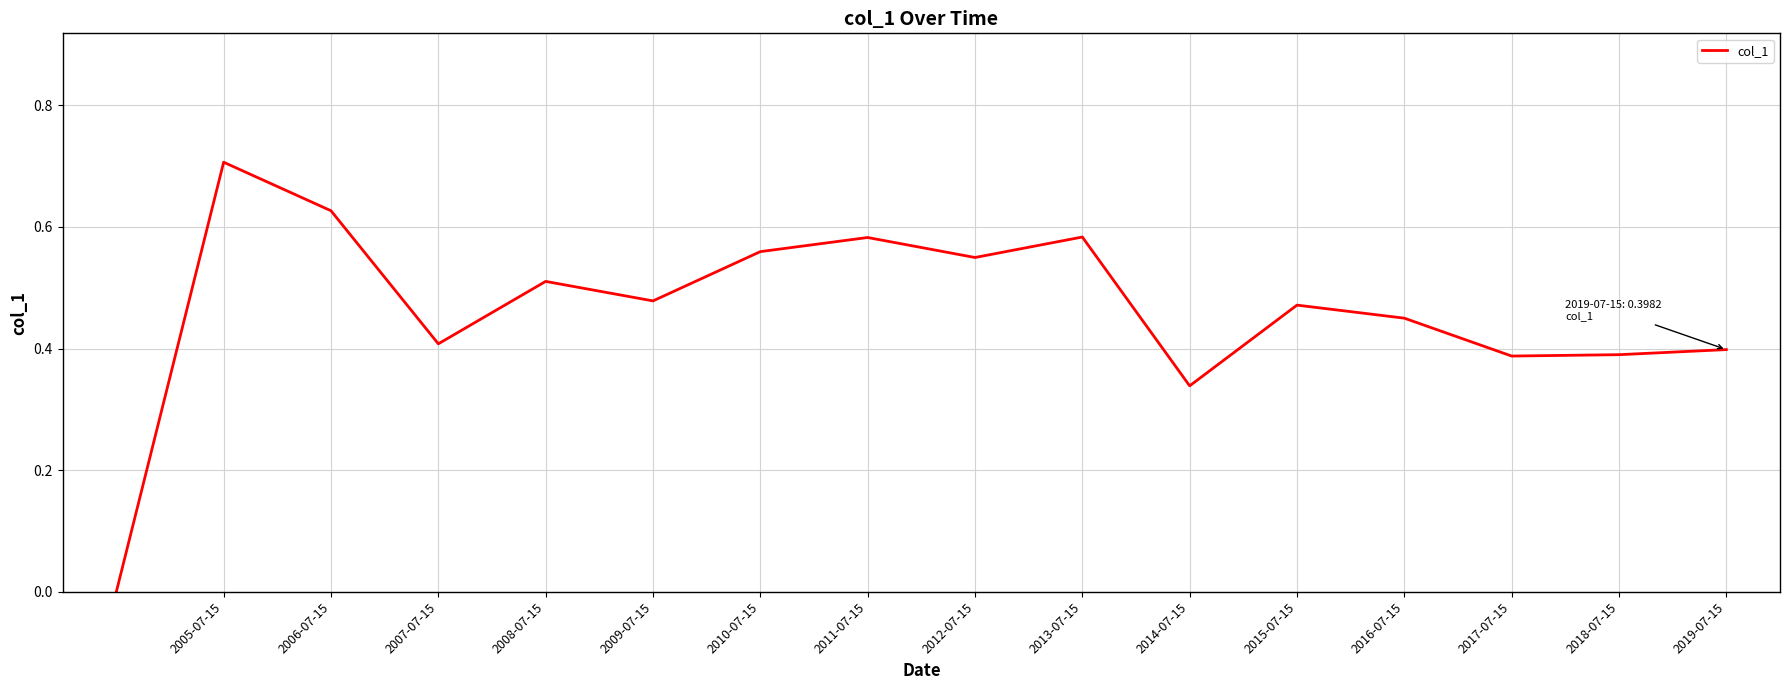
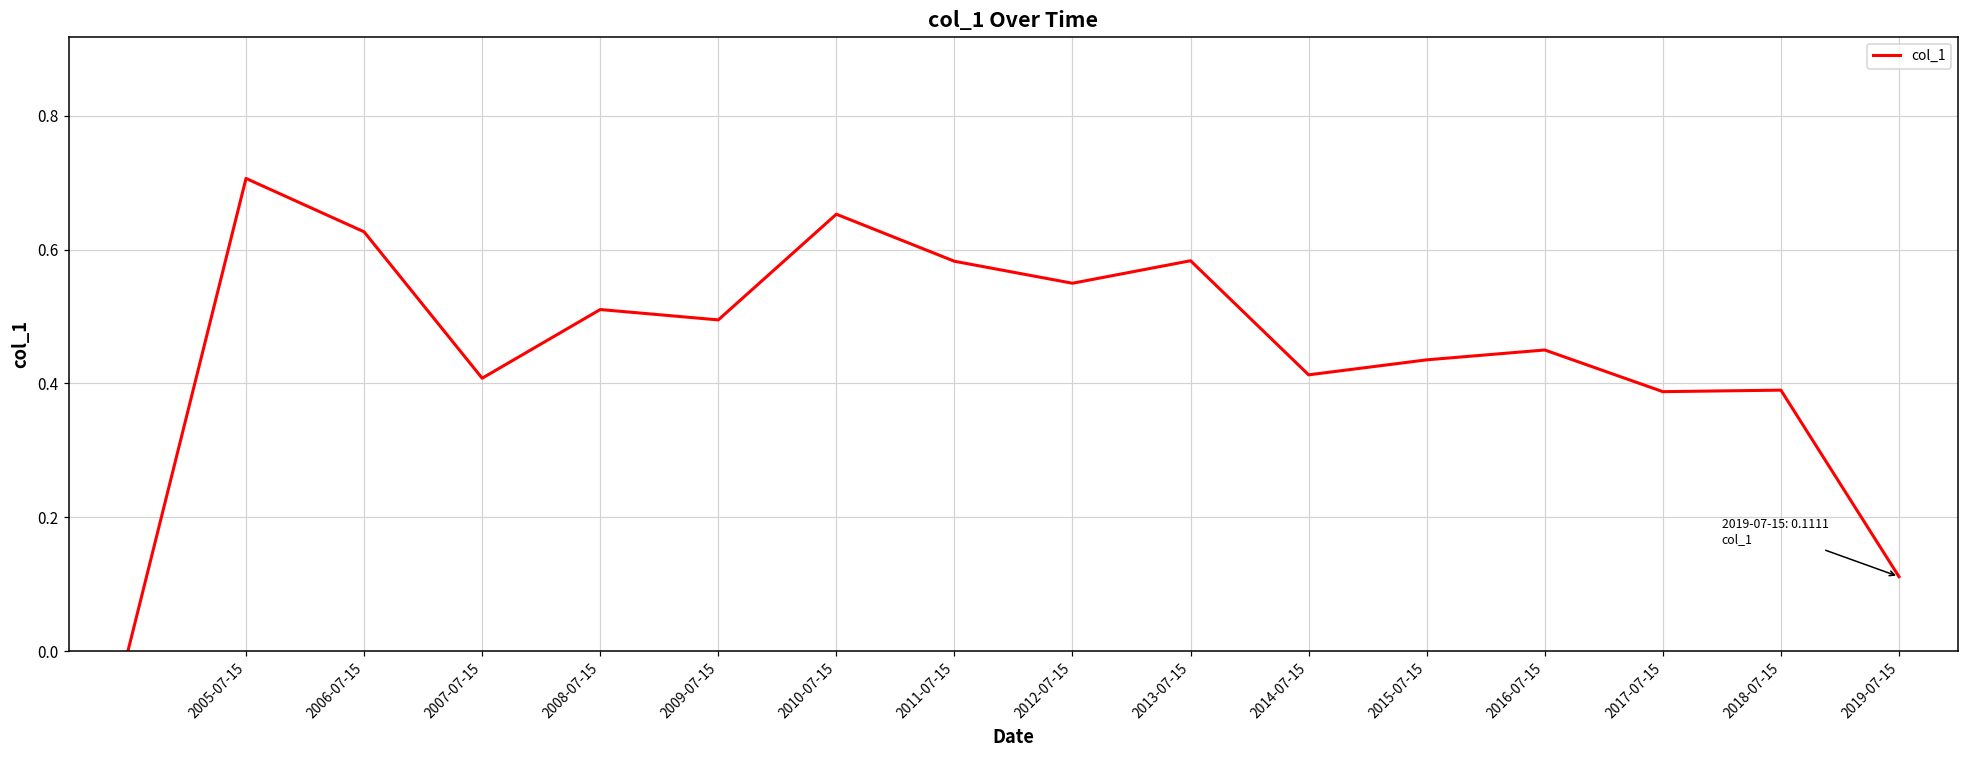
  {
-   "2009-07-15": 0.48,
-   "2010-07-15": 0.56,
-   "2014-07-15": 0.34,
-   "2015-07-15": 0.47,
-   "2019-07-15": 0.3982
+   "2009-07-15": 0.49,
+   "2010-07-15": 0.65,
+   "2014-07-15": 0.41,
+   "2015-07-15": 0.44,
+   "2019-07-15": 0.1111
  }
